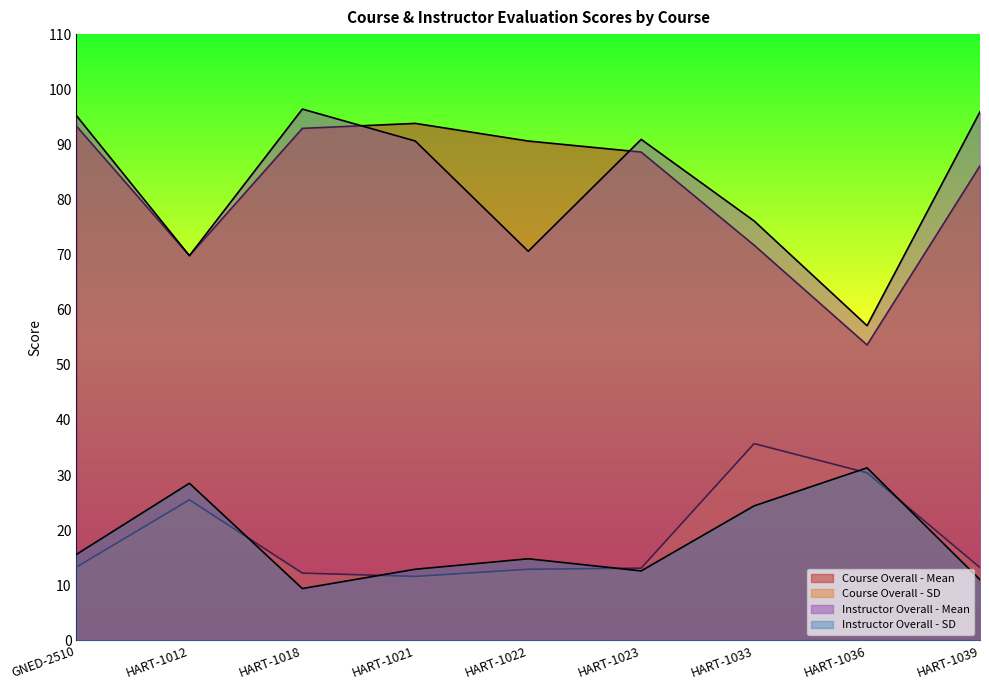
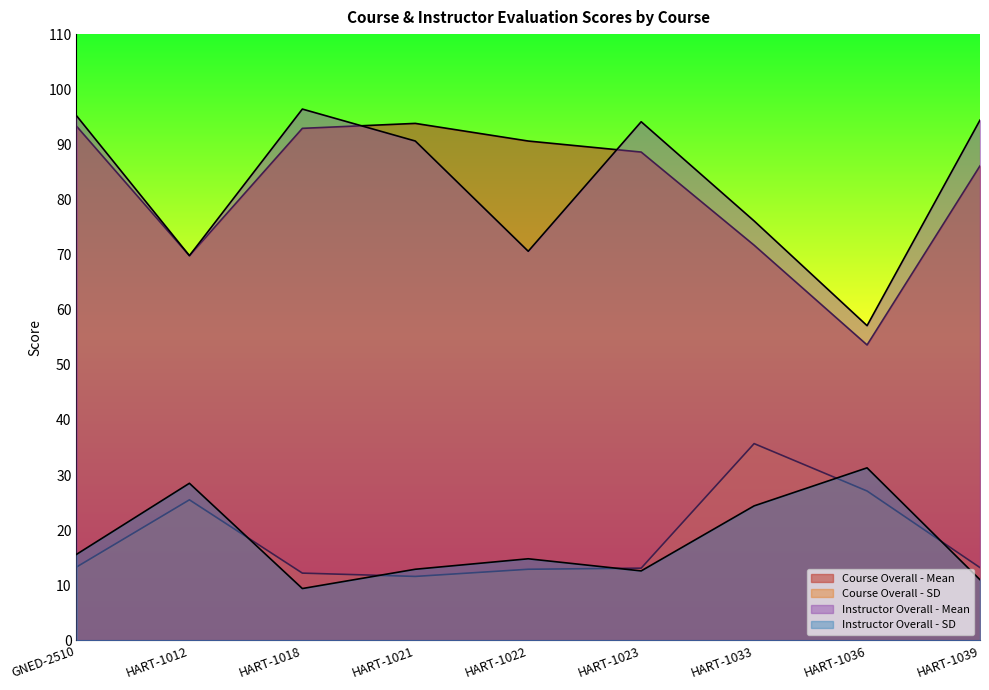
  {
    "Course Overall - Mean": {
      "GNED-2510": 93,
      "HART-1018": 93,
      "HART-1021": 94,
      "HART-1022": 91,
      "HART-1023": 89,
      "HART-1033": 72,
      "HART-1036": 54,
      "HART-1039": 86
    },
    "Course Overall - SD": {
      "GNED-2510": 13,
      "HART-1012": 26,
      "HART-1018": 12,
      "HART-1021": 12,
      "HART-1022": 13,
      "HART-1023": 13,
      "HART-1033": 36,
-     "HART-1036": 30,
+     "HART-1036": 27,
      "HART-1039": 13
    },
    "Instructor Overall - Mean": {
      "GNED-2510": 95,
      "HART-1018": 96,
      "HART-1021": 91,
      "HART-1022": 71,
-     "HART-1023": 91,
+     "HART-1023": 94,
      "HART-1033": 76,
      "HART-1036": 57,
-     "HART-1039": 96
+     "HART-1039": 94
    },
    "Instructor Overall - SD": {
      "GNED-2510": 16,
      "HART-1012": 29,
      "HART-1018": 9,
      "HART-1021": 13,
      "HART-1022": 15,
      "HART-1023": 13,
      "HART-1033": 24,
      "HART-1036": 31,
      "HART-1039": 11
    }
  }
